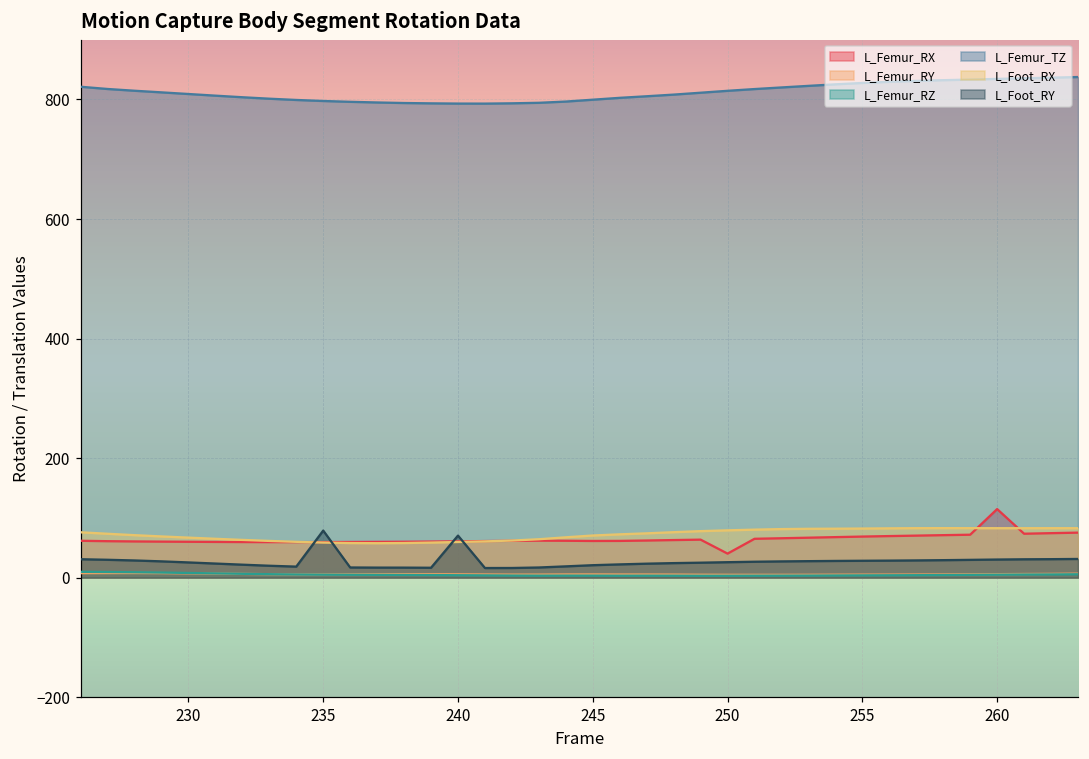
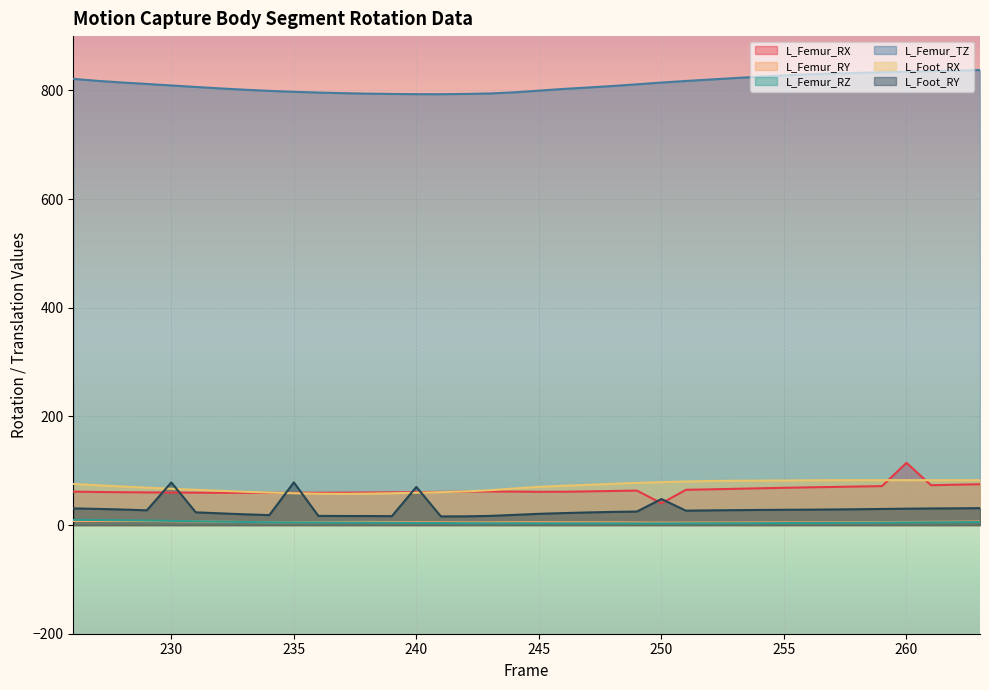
  {
    "L_Femur_RX": {
      "230": 60,
      "245": 60,
      "250": 40,
      "255": 70,
      "260": 110
    },
    "L_Foot_RY": {
-     "230": 30,
+     "230": 80,
      "235": 80,
      "240": 70,
      "245": 20,
-     "250": 30,
+     "250": 50,
      "255": 30,
      "260": 30
    }
  }
